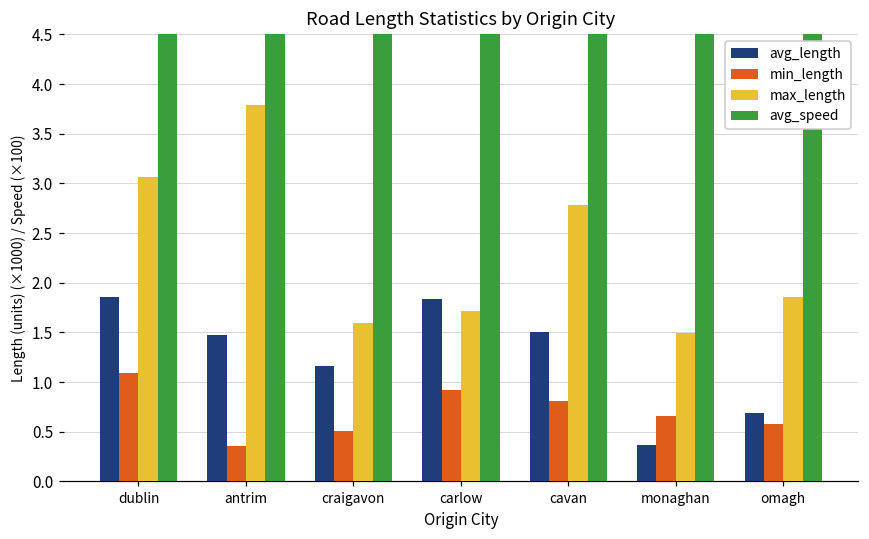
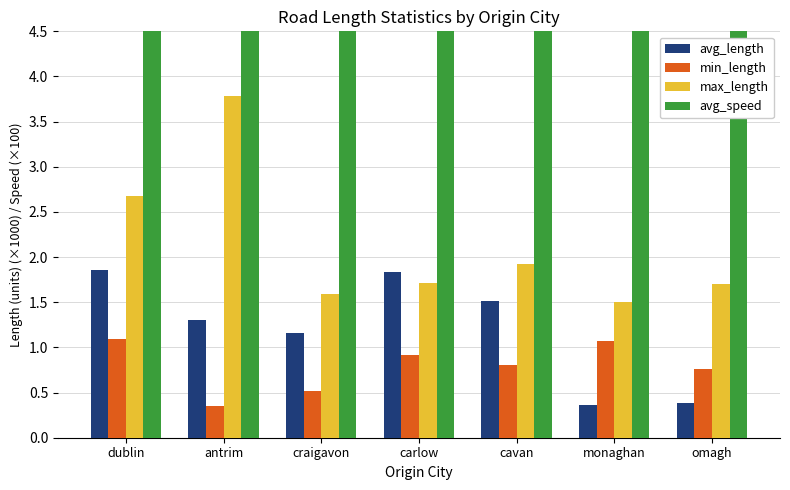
  {
    "avg_length": {
      "dublin": 1.9,
-     "antrim": 1.5,
+     "antrim": 1.3,
      "craigavon": 1.2,
      "carlow": 1.8,
      "cavan": 1.5,
      "monaghan": 0.4,
-     "omagh": 0.7
+     "omagh": 0.4
    },
    "min_length": {
      "dublin": 1.1,
      "antrim": 0.4,
      "craigavon": 0.5,
      "carlow": 0.9,
      "cavan": 0.8,
-     "monaghan": 0.7,
-     "omagh": 0.6
+     "monaghan": 1.1,
+     "omagh": 0.8
    },
    "max_length": {
-     "dublin": 3.1,
+     "dublin": 2.7,
      "antrim": 3.8,
      "craigavon": 1.6,
      "carlow": 1.7,
-     "cavan": 2.8,
+     "cavan": 1.9,
      "monaghan": 1.5,
-     "omagh": 1.9
+     "omagh": 1.7
    }
  }
